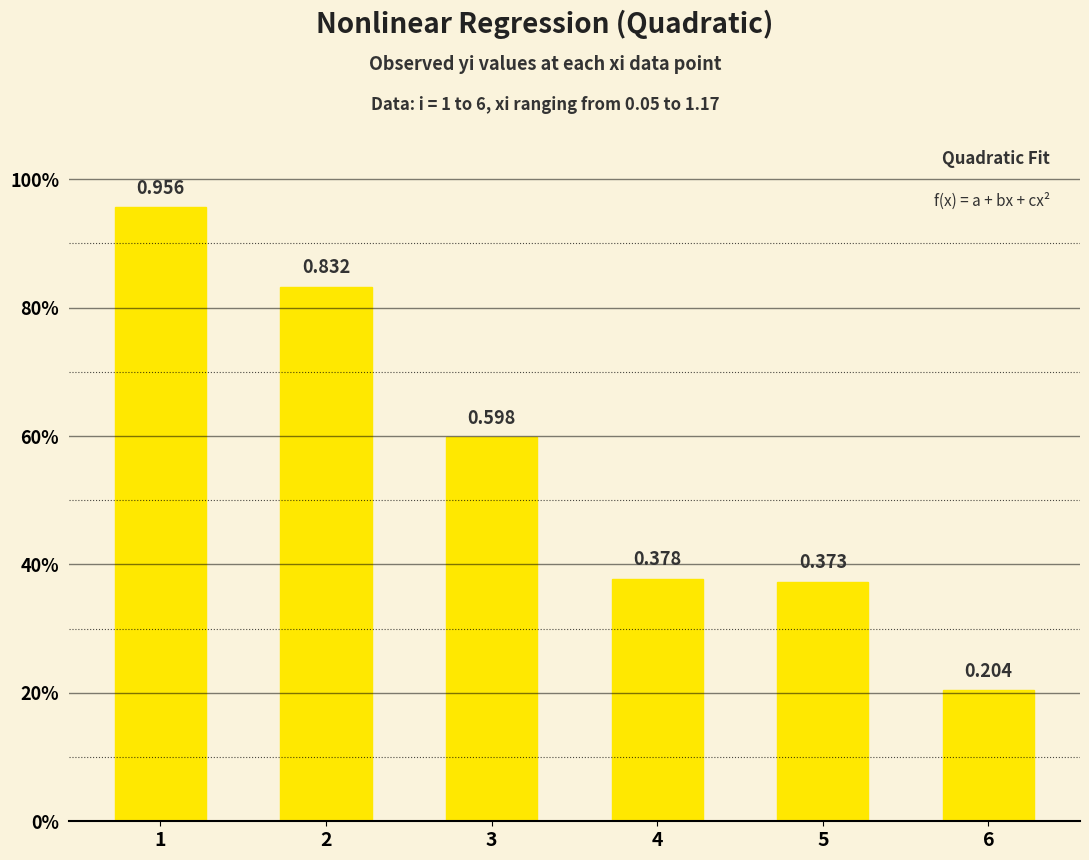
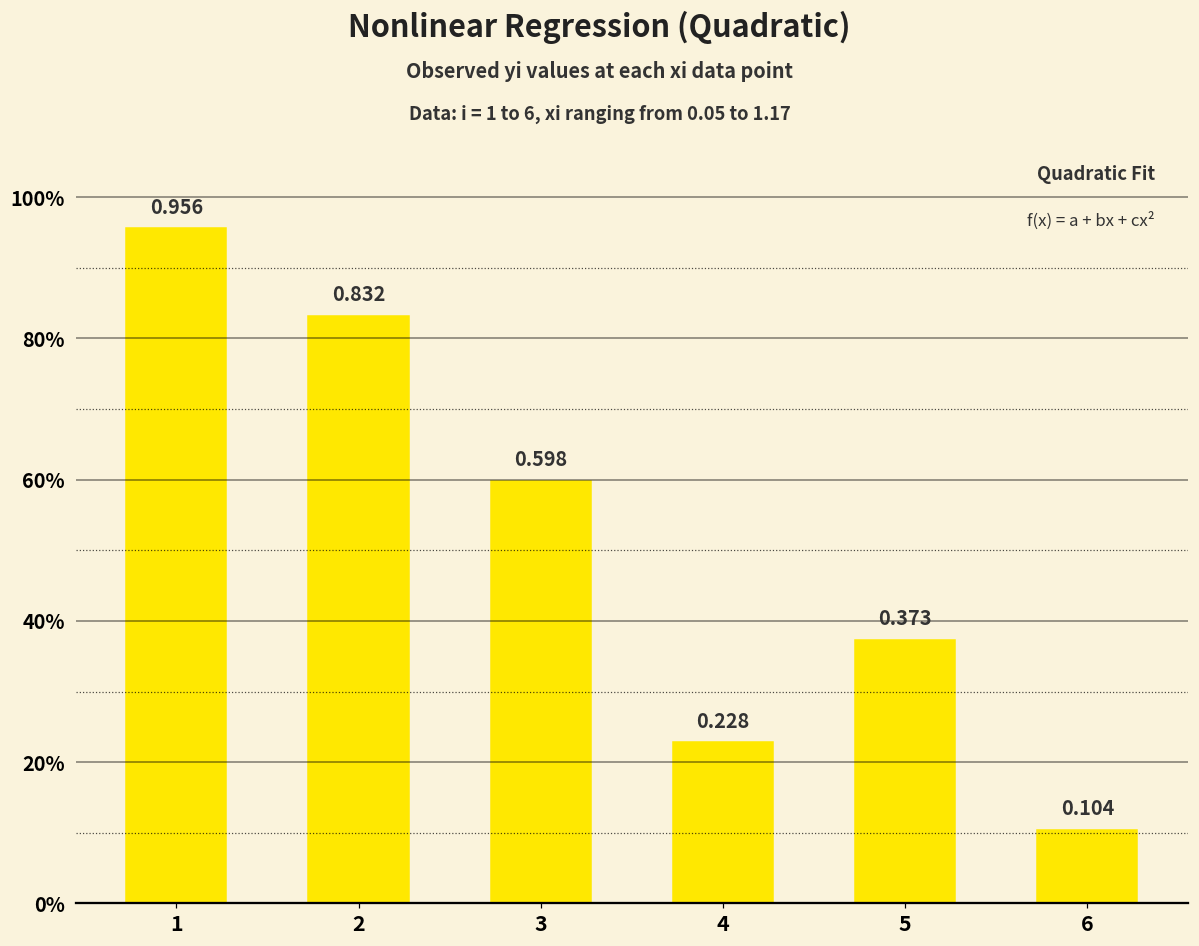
  {
    "1": 0.956,
    "2": 0.832,
    "3": 0.598,
-   "4": 0.378,
+   "4": 0.228,
    "5": 0.373,
-   "6": 0.204
+   "6": 0.104
  }
